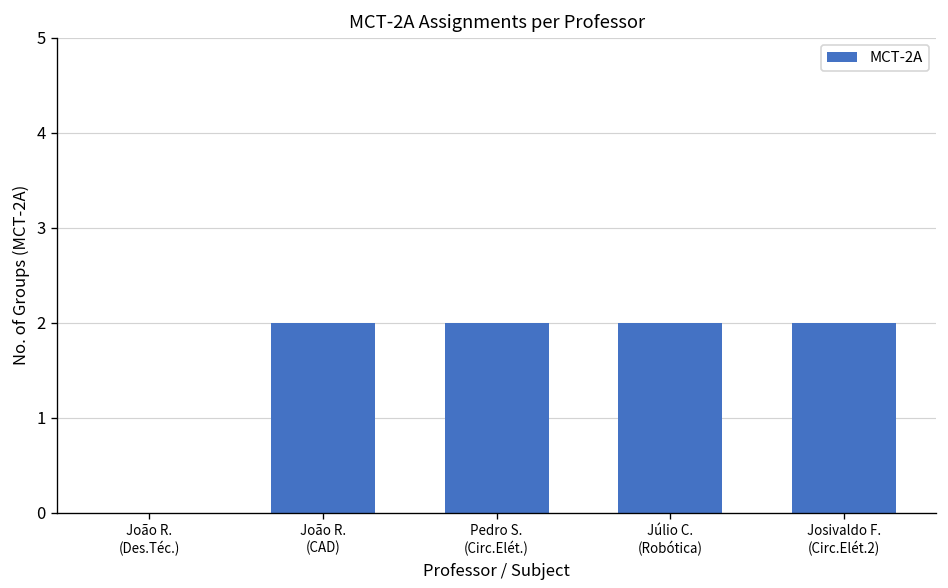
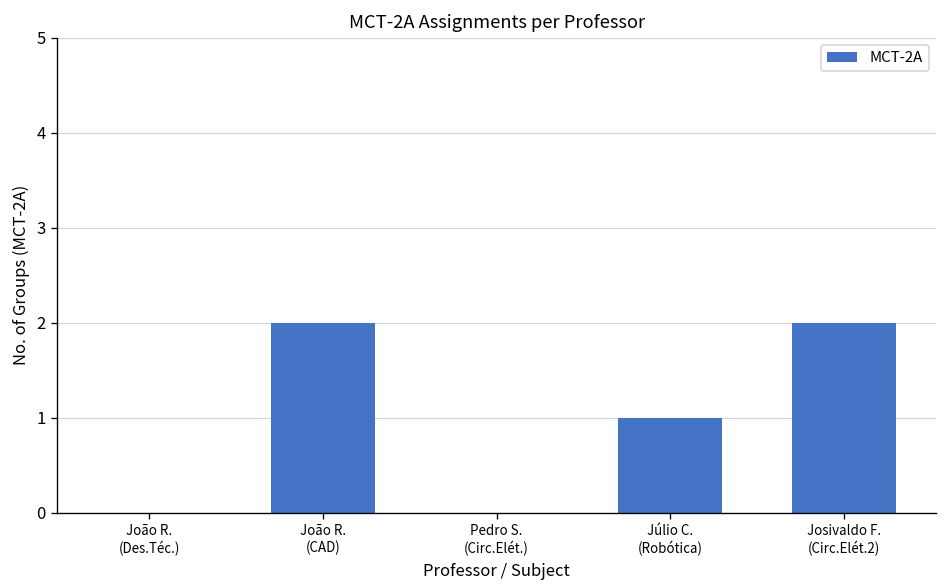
  {
    "João R. (Des.Téc.)": 0,
    "João R. (CAD)": 2,
-   "Pedro S. (Circ.Elét.)": 2,
-   "Júlio C. (Robótica)": 2,
+   "Pedro S. (Circ.Elét.)": 0,
+   "Júlio C. (Robótica)": 1,
    "Josivaldo F. (Circ.Elét.2)": 2
  }
